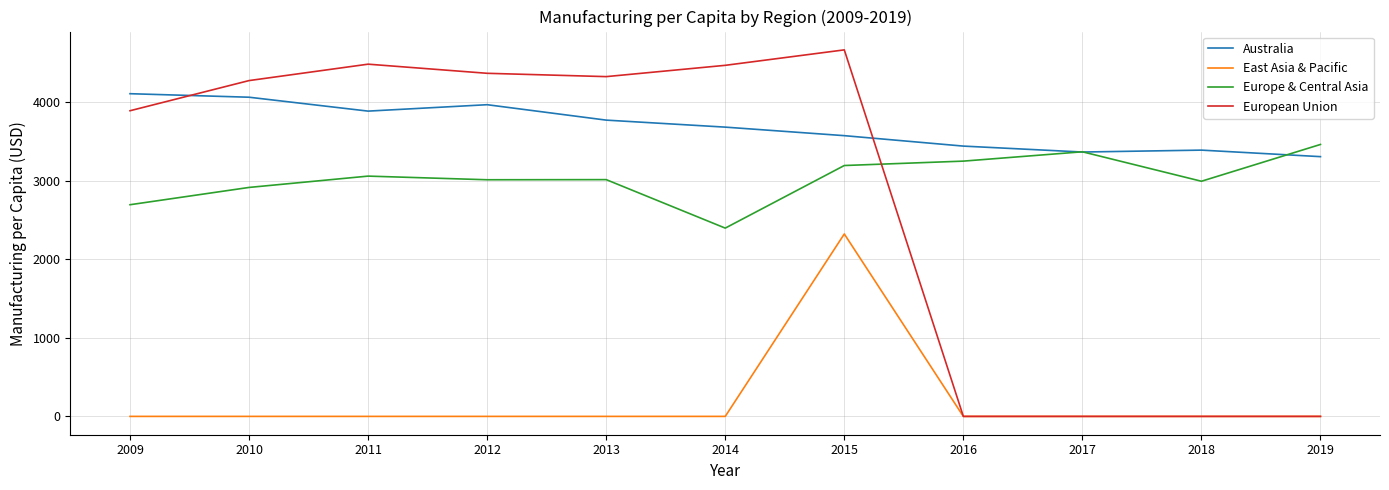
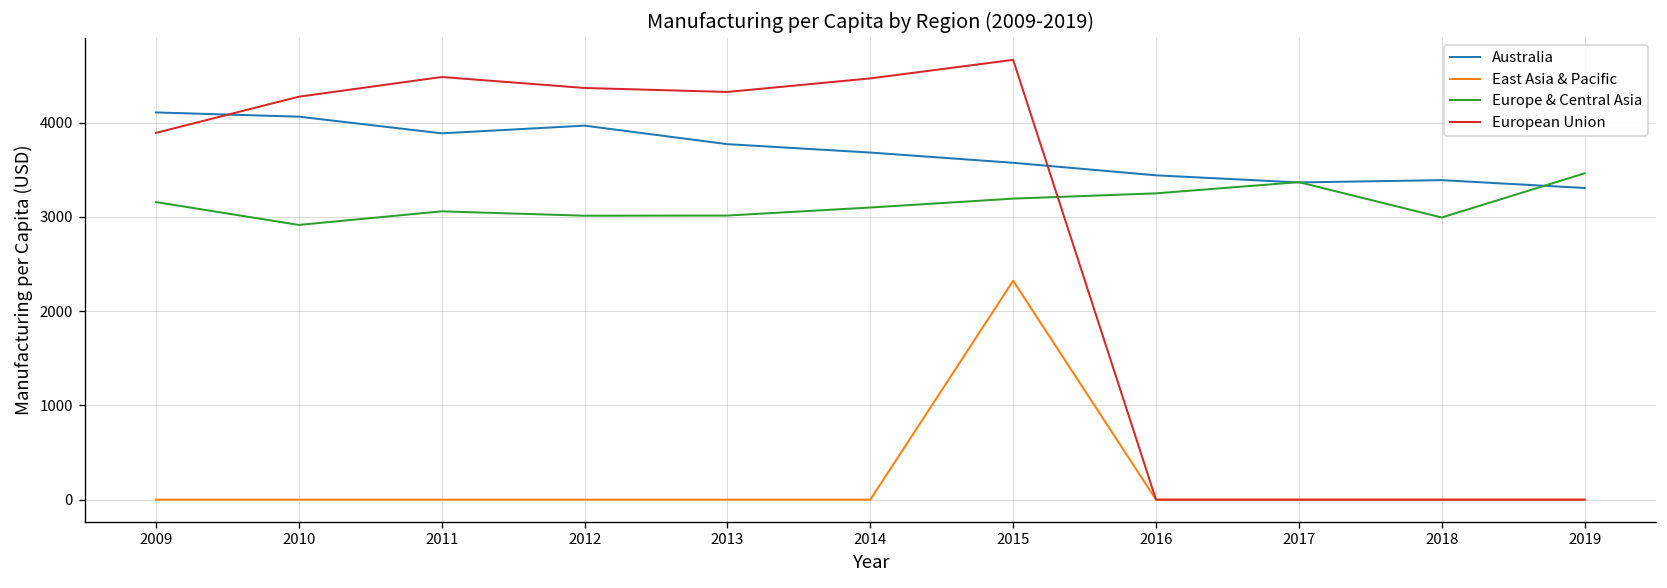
  {
    "Australia": {
      "2009": 4100,
      "2010": 4100,
      "2011": 3900,
      "2012": 4000,
      "2013": 3800,
      "2014": 3700,
      "2015": 3600,
      "2016": 3400,
      "2018": 3400,
      "2019": 3300
    },
    "East Asia & Pacific": {
      "2009": 0,
      "2010": 0,
      "2011": 0,
      "2012": 0,
      "2013": 0,
      "2014": 0,
      "2015": 2300
    },
    "Europe & Central Asia": {
-     "2009": 2700,
+     "2009": 3200,
      "2010": 2900,
      "2011": 3100,
      "2012": 3000,
      "2013": 3000,
-     "2014": 2400,
+     "2014": 3100,
      "2015": 3200,
      "2016": 3200,
      "2018": 3000,
      "2019": 3500
    },
    "European Union": {
      "2009": 3900,
      "2010": 4300,
      "2011": 4500,
      "2012": 4400,
      "2013": 4300,
      "2014": 4500,
      "2015": 4700
    }
  }
